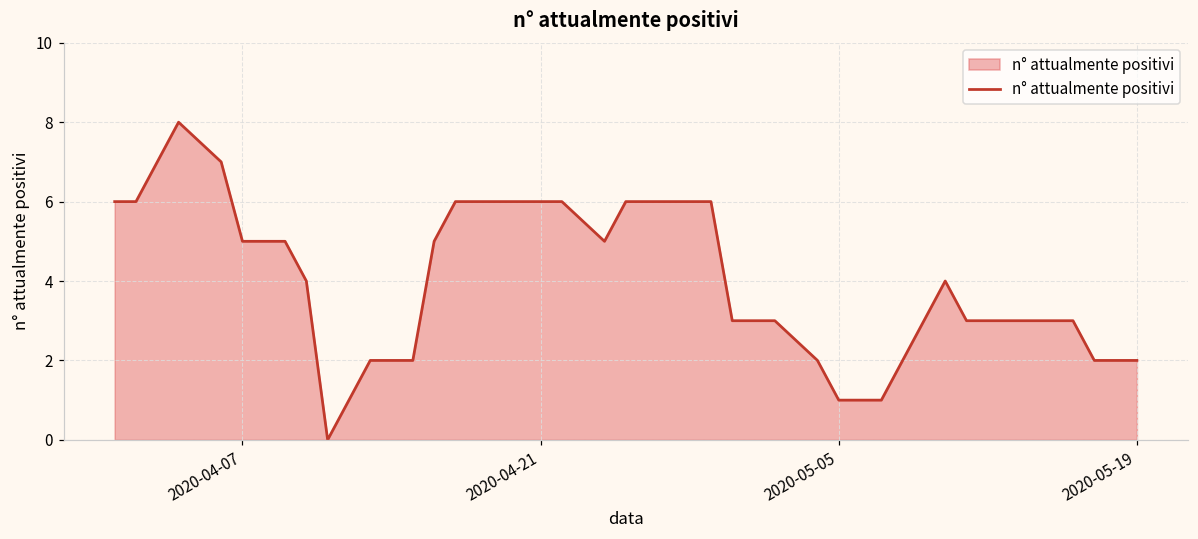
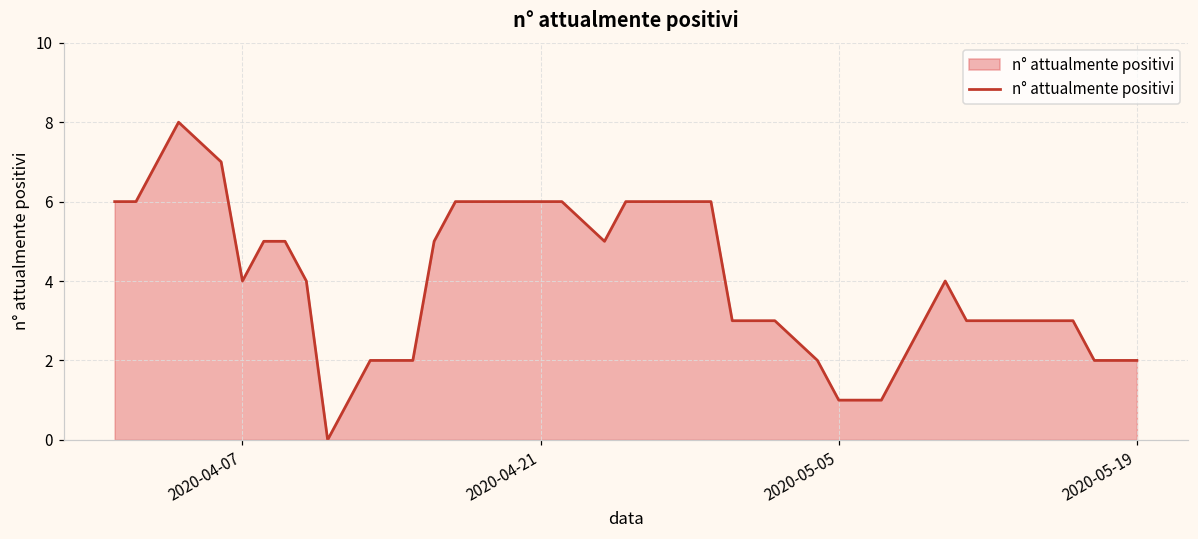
  {
-   "2020-04-07": 5,
+   "2020-04-07": 4,
    "2020-04-21": 6,
    "2020-05-05": 1,
    "2020-05-19": 2
  }
